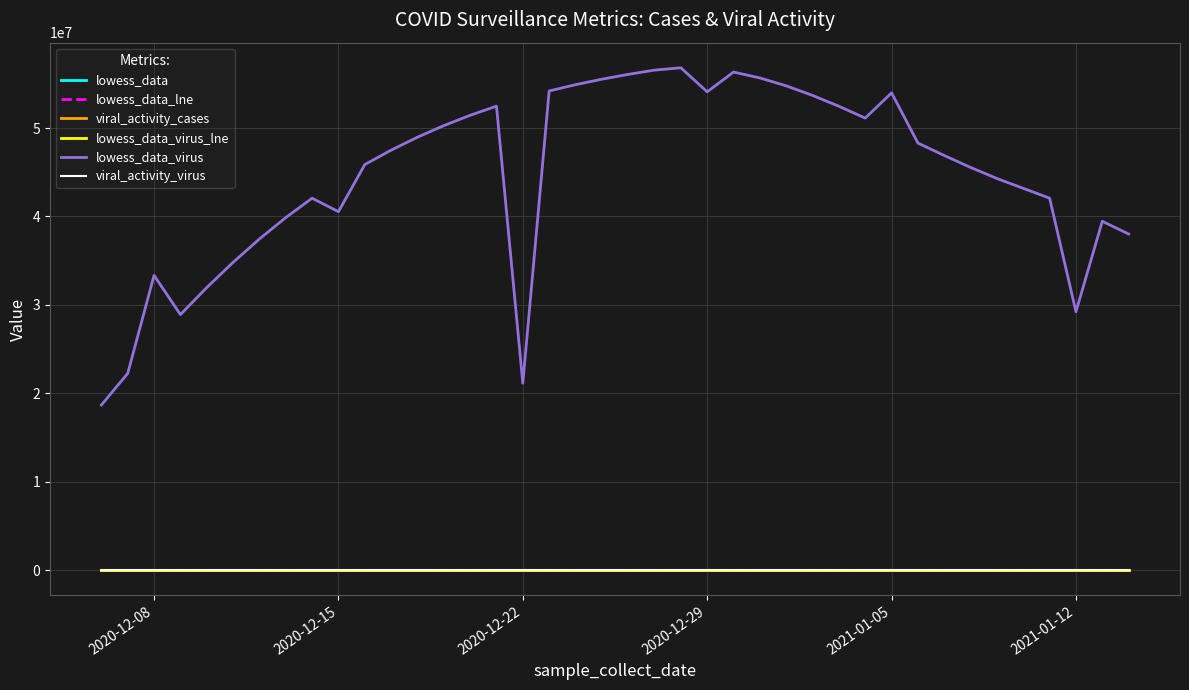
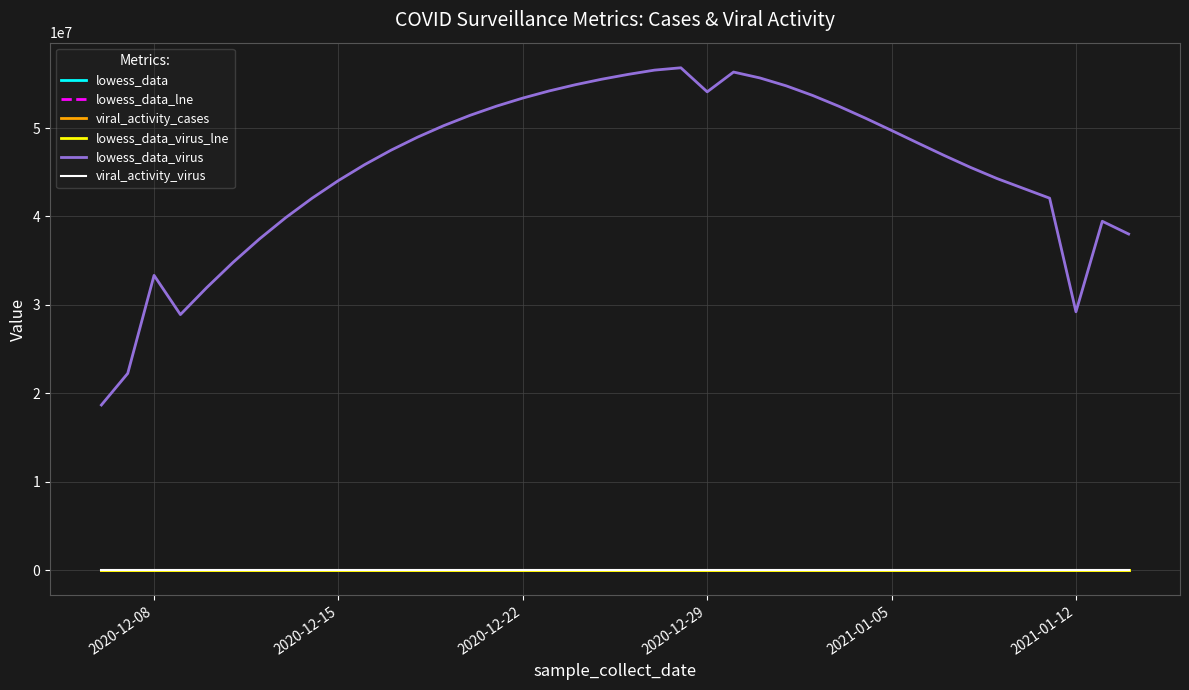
  {
    "viral_activity_virus": {
      "2020-12-08": 0,
      "2020-12-15": 0,
      "2020-12-22": 0,
      "2020-12-29": 0,
      "2021-01-05": 0,
      "2021-01-12": 0
    },
    "lowess_data_virus": {
      "2020-12-08": 33000000,
-     "2020-12-15": 41000000,
-     "2020-12-22": 21000000,
+     "2020-12-15": 44000000,
+     "2020-12-22": 53000000,
      "2020-12-29": 54000000,
-     "2021-01-05": 54000000,
+     "2021-01-05": 50000000,
      "2021-01-12": 29000000
    }
  }
